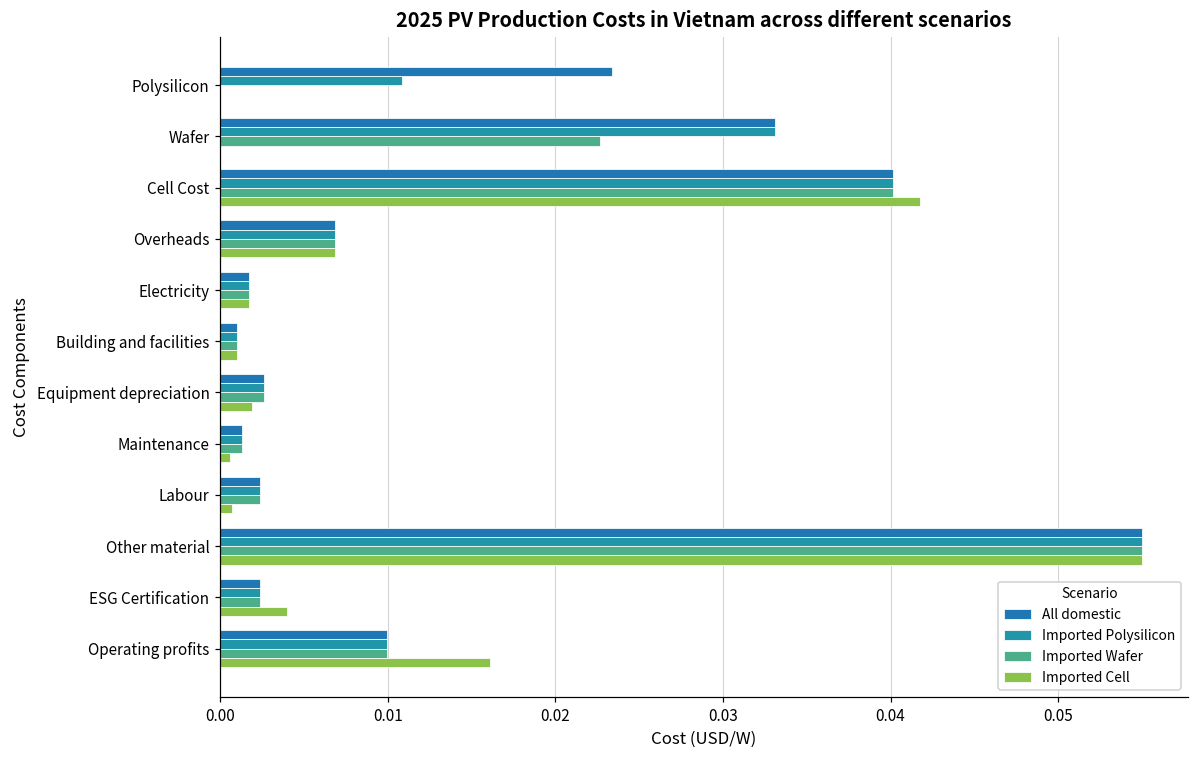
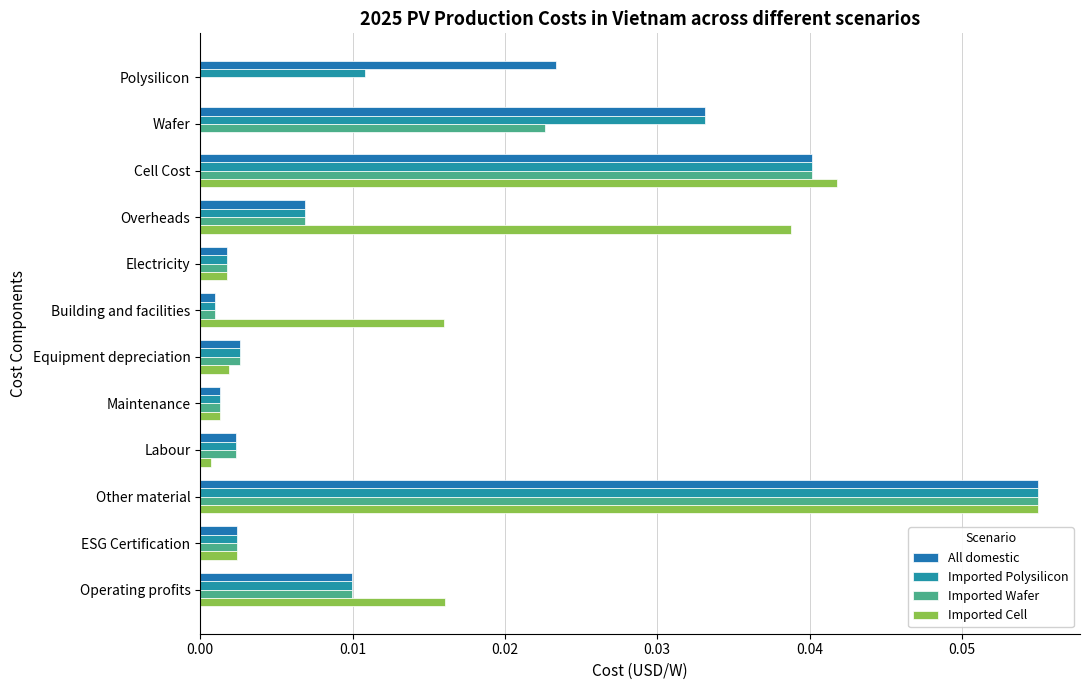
  {
    "Imported Cell": {
      "Polysilicon": 0.0000,
      "Wafer": 0.0000,
      "Cell Cost": 0.0418,
-     "Overheads": 0.0069,
+     "Overheads": 0.0388,
      "Electricity": 0.0018,
-     "Building and facilities": 0.001,
+     "Building and facilities": 0.016,
      "Equipment depreciation": 0.0019,
-     "Maintenance": 0.0006,
+     "Maintenance": 0.0013,
      "Labour": 0.0007,
      "Other material": 0.0550,
-     "ESG Certification": 0.0040,
+     "ESG Certification": 0.0024,
      "Operating profits": 0.0161
    }
  }
